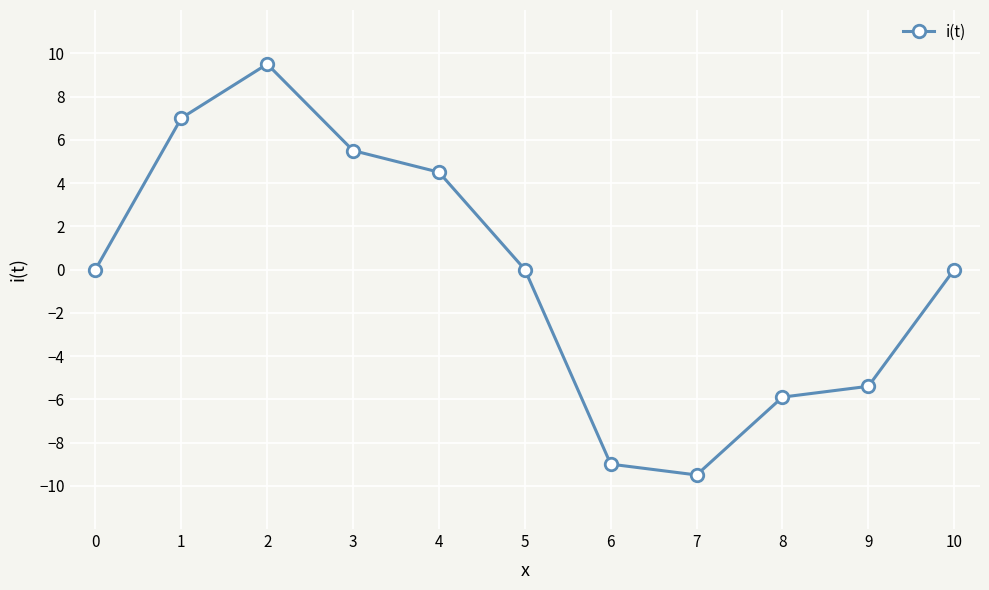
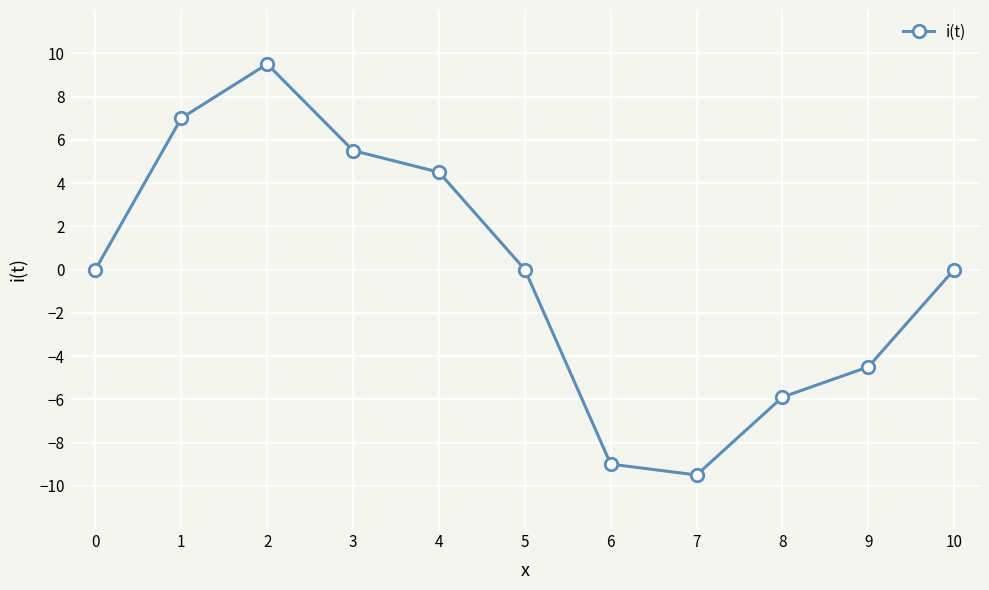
  {
    "0": 0.0,
    "1": 7.0,
    "2": 9.5,
    "3": 5.5,
    "4": 4.5,
    "5": 0.0,
    "6": -9.0,
    "7": -9.5,
    "8": -5.9,
-   "9": -5.4,
+   "9": -4.5,
    "10": 0.0
  }
